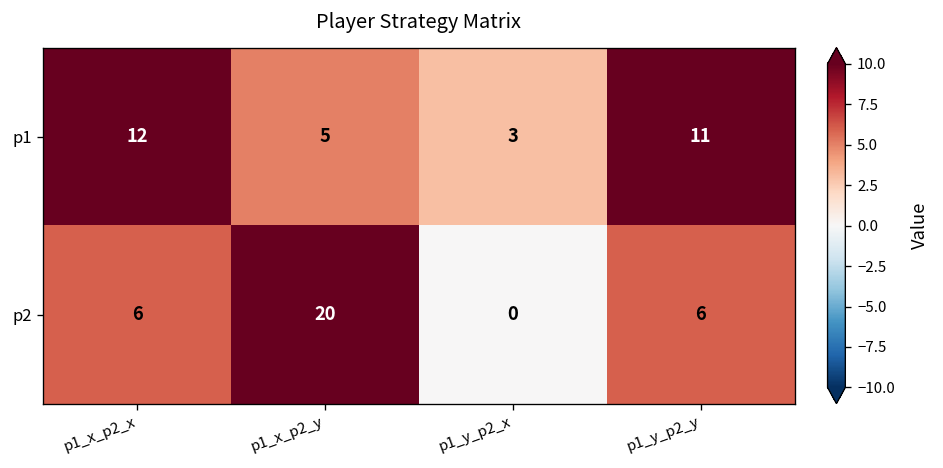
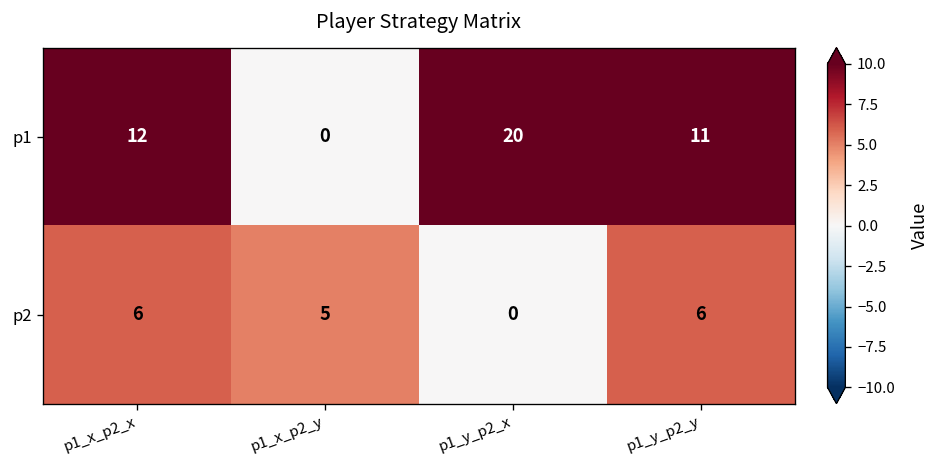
  {
    "p1": {
      "p1_x_p2_x": 12,
-     "p1_x_p2_y": 5,
-     "p1_y_p2_x": 3,
+     "p1_x_p2_y": 0,
+     "p1_y_p2_x": 20,
      "p1_y_p2_y": 11
    },
    "p2": {
      "p1_x_p2_x": 6,
-     "p1_x_p2_y": 20,
+     "p1_x_p2_y": 5,
      "p1_y_p2_x": 0,
      "p1_y_p2_y": 6
    }
  }
